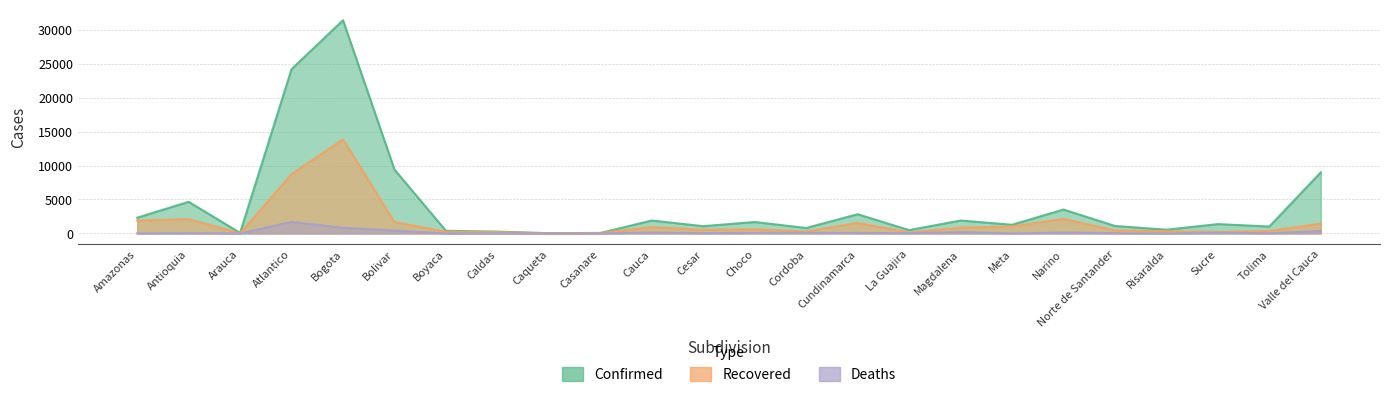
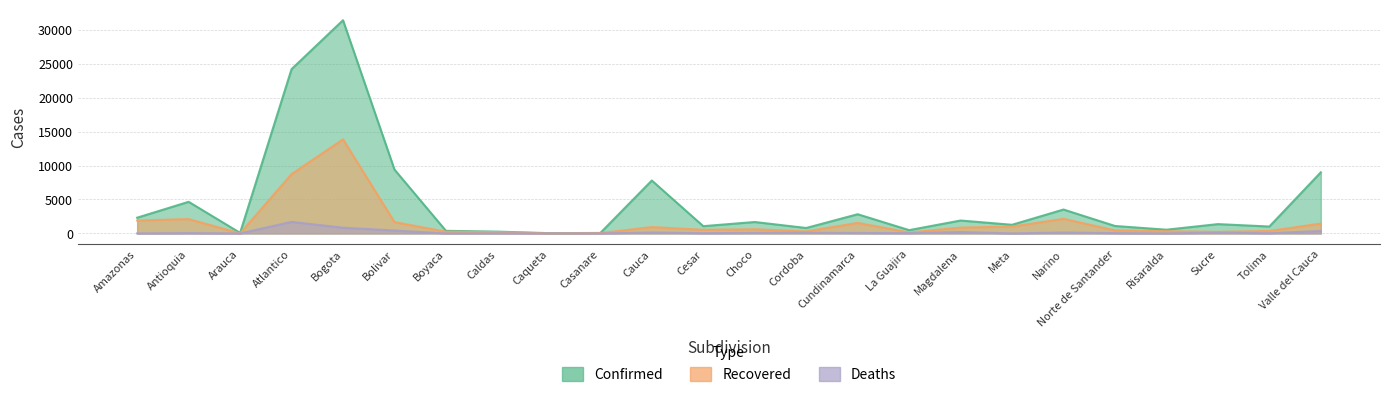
  {
    "Confirmed": {
      "Amazonas": 2000,
      "Antioquia": 5000,
      "Atlantico": 24000,
      "Bogota": 31000,
      "Bolivar": 9000,
-     "Cauca": 2000,
+     "Cauca": 8000,
      "Cesar": 1000,
      "Choco": 2000,
      "Cordoba": 1000,
      "Cundinamarca": 3000,
      "Magdalena": 2000,
      "Narino": 4000,
      "Norte de Santander": 1000,
      "Sucre": 1000,
      "Tolima": 1000,
      "Valle del Cauca": 9000
    },
    "Recovered": {
      "Amazonas": 2000,
      "Antioquia": 2000,
      "Atlantico": 9000,
      "Bogota": 14000,
      "Bolivar": 2000,
      "Cauca": 1000,
      "Cesar": 1000,
      "Choco": 1000,
      "Cundinamarca": 2000,
      "Magdalena": 1000,
      "Narino": 2000,
      "Norte de Santander": 0,
      "Valle del Cauca": 1000
    },
    "Deaths": {
      "Amazonas": 0,
      "Antioquia": 0,
      "Atlantico": 2000,
      "Bogota": 1000,
      "Bolivar": 0,
      "Cauca": 0,
      "Cesar": 0,
      "Choco": 0,
      "Cundinamarca": 0,
      "Magdalena": 0,
      "Meta": 0,
      "Narino": 0,
      "Norte de Santander": 0,
      "Valle del Cauca": 0
    }
  }
